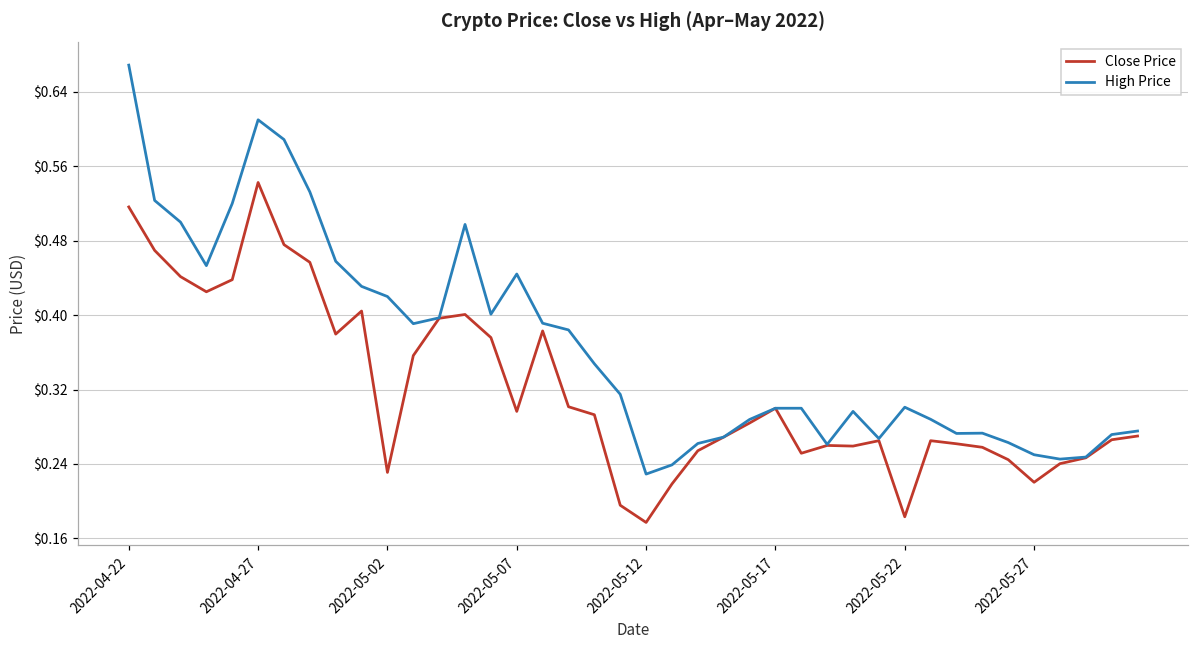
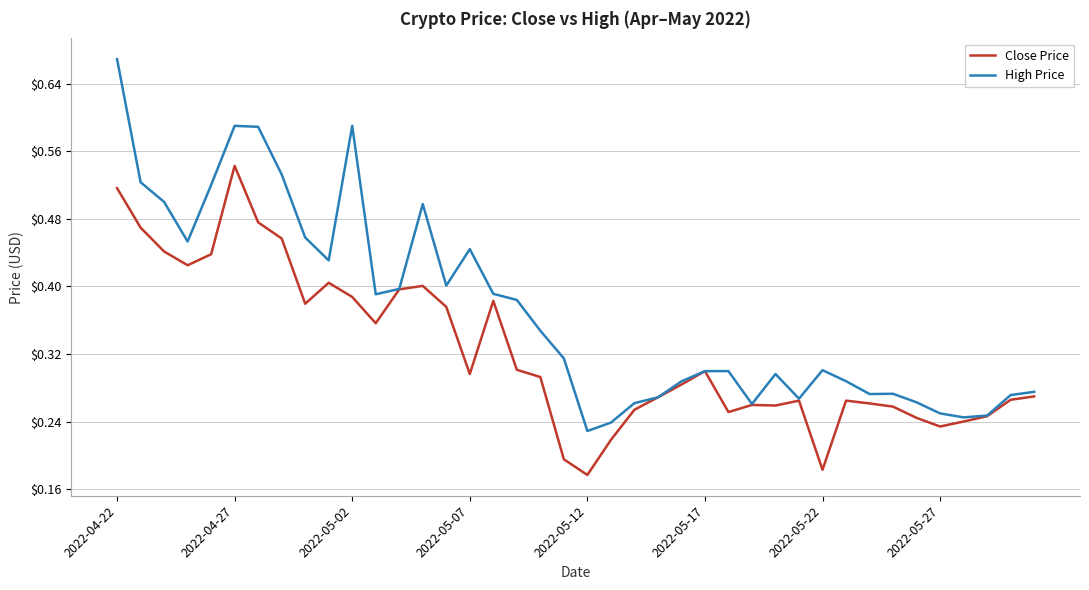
  {
    "Close Price": {
      "2022-04-22": "$0.52",
      "2022-04-27": "$0.54",
-     "2022-05-02": "$0.23",
+     "2022-05-02": "$0.39",
      "2022-05-07": "$0.30",
      "2022-05-12": "$0.18",
      "2022-05-22": "$0.18",
-     "2022-05-27": "$0.22"
+     "2022-05-27": "$0.23"
    },
    "High Price": {
      "2022-04-22": "$0.67",
-     "2022-04-27": "$0.61",
-     "2022-05-02": "$0.42",
+     "2022-04-27": "$0.59",
+     "2022-05-02": "$0.59",
      "2022-05-07": "$0.44",
      "2022-05-12": "$0.23",
      "2022-05-22": "$0.30",
      "2022-05-27": "$0.25"
    }
  }
